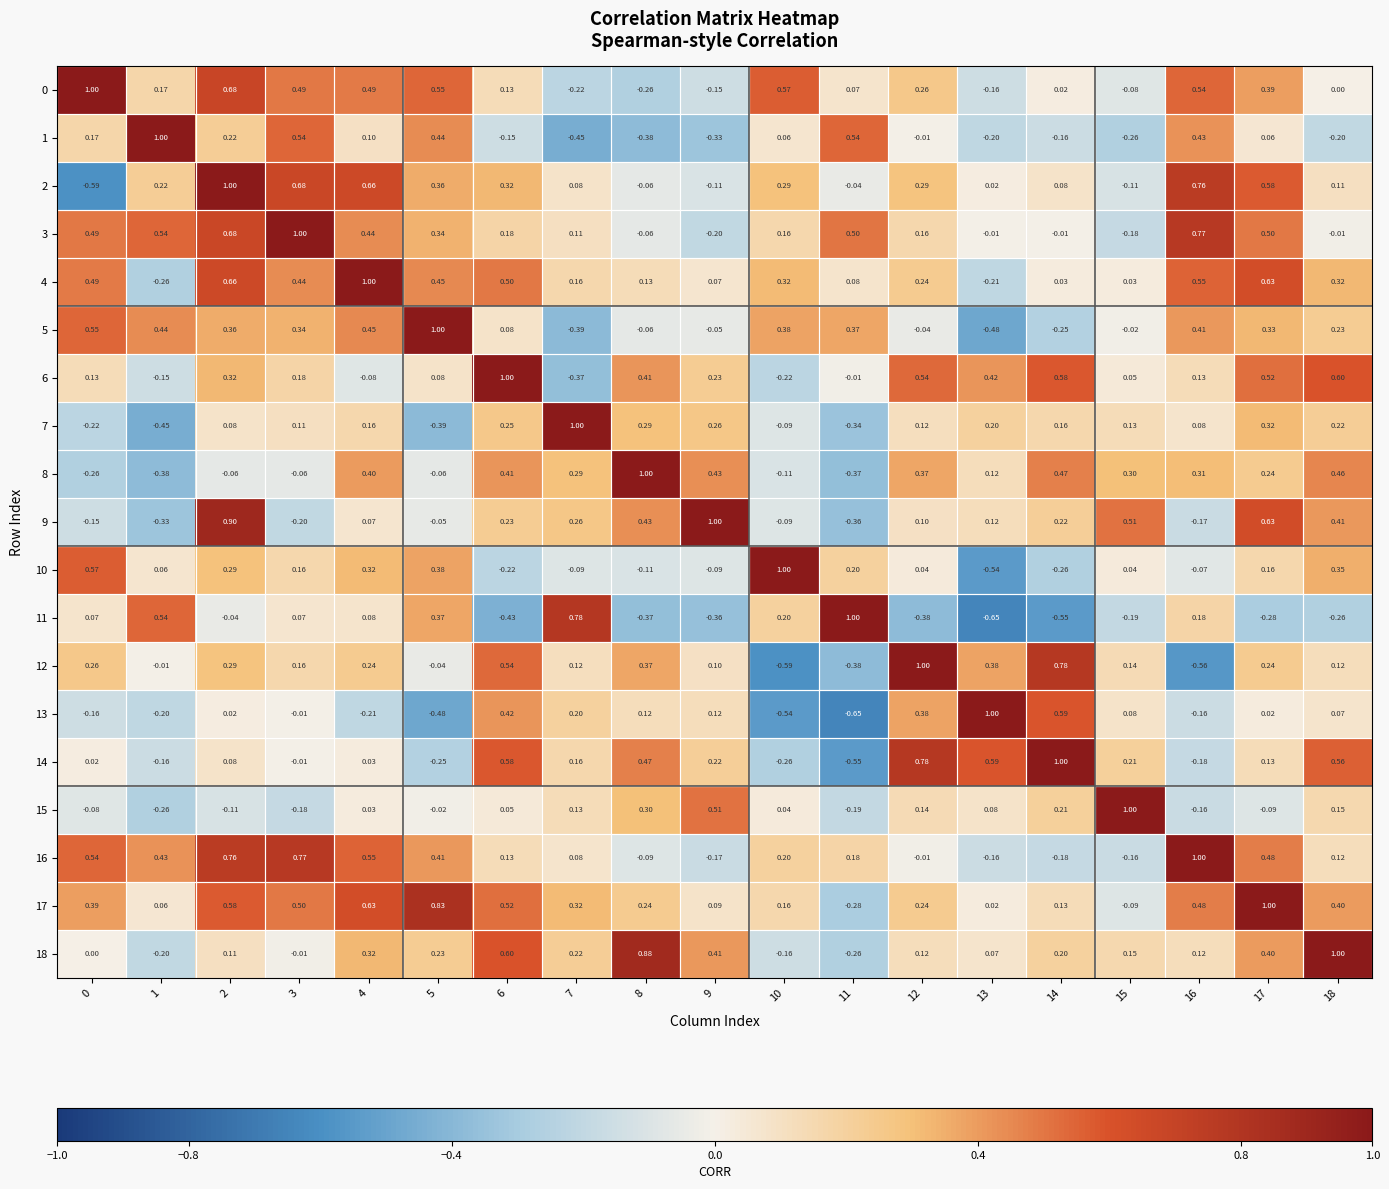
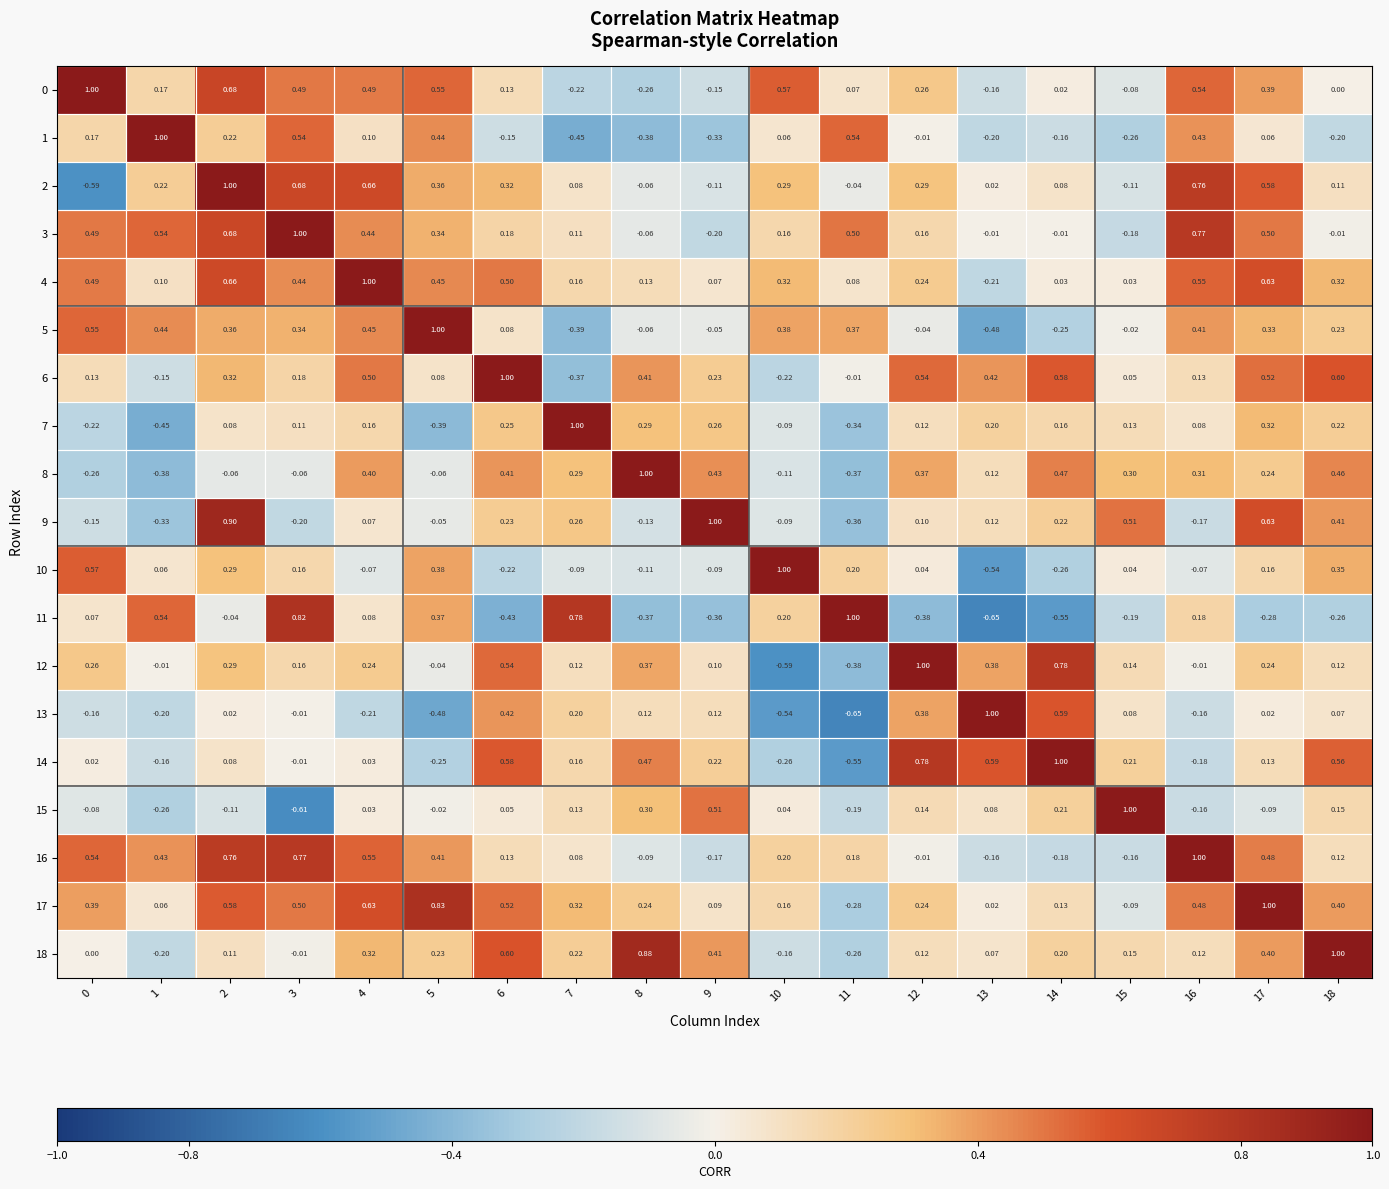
  {
    "4": {
      "0": 0.49,
-     "1": -0.26,
+     "1": 0.10,
      "2": 0.66,
      "3": 0.44,
      "4": 1.00,
      "5": 0.45,
      "6": 0.50,
      "7": 0.16,
      "8": 0.13,
      "9": 0.07,
      "10": 0.32,
      "11": 0.08,
      "12": 0.24,
      "13": -0.21,
      "14": 0.03,
      "15": 0.03,
      "16": 0.55,
      "17": 0.63,
      "18": 0.32
    },
    "6": {
      "0": 0.13,
      "1": -0.15,
      "2": 0.32,
      "3": 0.18,
-     "4": -0.08,
+     "4": 0.50,
      "5": 0.08,
      "6": 1.00,
      "7": -0.37,
      "8": 0.41,
      "9": 0.23,
      "10": -0.22,
      "11": -0.01,
      "12": 0.54,
      "13": 0.42,
      "14": 0.58,
      "15": 0.05,
      "16": 0.13,
      "17": 0.52,
      "18": 0.60
    },
    "9": {
      "0": -0.15,
      "1": -0.33,
      "2": 0.90,
      "3": -0.20,
      "4": 0.07,
      "5": -0.05,
      "6": 0.23,
      "7": 0.26,
-     "8": 0.43,
+     "8": -0.13,
      "9": 1.00,
      "10": -0.09,
      "11": -0.36,
      "12": 0.10,
      "13": 0.12,
      "14": 0.22,
      "15": 0.51,
      "16": -0.17,
      "17": 0.63,
      "18": 0.41
    },
    "10": {
      "0": 0.57,
      "1": 0.06,
      "2": 0.29,
      "3": 0.16,
-     "4": 0.32,
+     "4": -0.07,
      "5": 0.38,
      "6": -0.22,
      "7": -0.09,
      "8": -0.11,
      "9": -0.09,
      "10": 1.00,
      "11": 0.20,
      "12": 0.04,
      "13": -0.54,
      "14": -0.26,
      "15": 0.04,
      "16": -0.07,
      "17": 0.16,
      "18": 0.35
    },
    "11": {
      "0": 0.07,
      "1": 0.54,
      "2": -0.04,
-     "3": 0.07,
+     "3": 0.82,
      "4": 0.08,
      "5": 0.37,
      "6": -0.43,
      "7": 0.78,
      "8": -0.37,
      "9": -0.36,
      "10": 0.20,
      "11": 1.00,
      "12": -0.38,
      "13": -0.65,
      "14": -0.55,
      "15": -0.19,
      "16": 0.18,
      "17": -0.28,
      "18": -0.26
    },
    "12": {
      "0": 0.26,
      "1": -0.01,
      "2": 0.29,
      "3": 0.16,
      "4": 0.24,
      "5": -0.04,
      "6": 0.54,
      "7": 0.12,
      "8": 0.37,
      "9": 0.10,
      "10": -0.59,
      "11": -0.38,
      "12": 1.00,
      "13": 0.38,
      "14": 0.78,
      "15": 0.14,
-     "16": -0.56,
+     "16": -0.01,
      "17": 0.24,
      "18": 0.12
    },
    "15": {
      "0": -0.08,
      "1": -0.26,
      "2": -0.11,
-     "3": -0.18,
+     "3": -0.61,
      "4": 0.03,
      "5": -0.02,
      "6": 0.05,
      "7": 0.13,
      "8": 0.30,
      "9": 0.51,
      "10": 0.04,
      "11": -0.19,
      "12": 0.14,
      "13": 0.08,
      "14": 0.21,
      "15": 1.00,
      "16": -0.16,
      "17": -0.09,
      "18": 0.15
    }
  }
